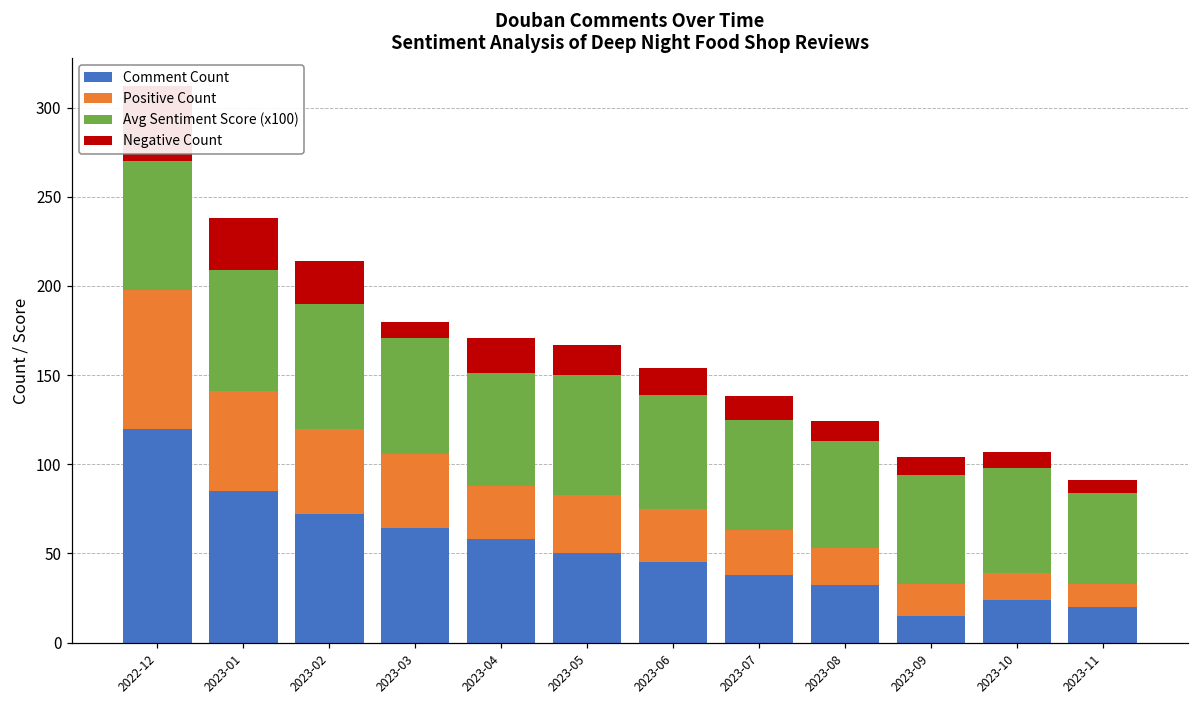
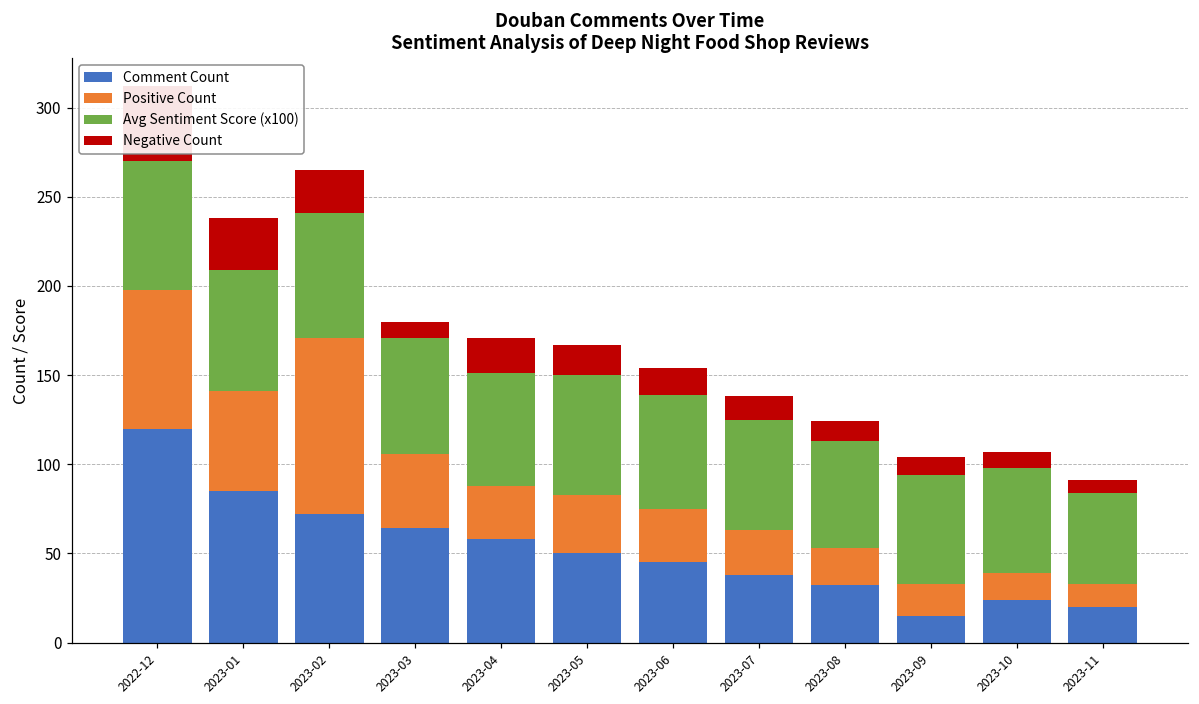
  {
    "Comment Count": {
      "2022-12": 120,
      "2023-01": 85,
      "2023-02": 72,
      "2023-03": 64,
      "2023-04": 58,
      "2023-05": 50,
      "2023-06": 45,
      "2023-07": 38,
      "2023-08": 32,
      "2023-09": 15,
      "2023-10": 24,
      "2023-11": 20
    },
    "Positive Count": {
      "2022-12": 78,
      "2023-01": 56,
-     "2023-02": 48,
+     "2023-02": 99,
      "2023-03": 42,
      "2023-04": 30,
      "2023-05": 33,
      "2023-06": 30,
      "2023-07": 25,
      "2023-08": 21,
      "2023-09": 18,
      "2023-10": 15,
      "2023-11": 13
    },
    "Avg Sentiment Score (x100)": {
      "2022-12": 72,
      "2023-01": 68,
      "2023-02": 70,
      "2023-03": 65,
      "2023-04": 63,
      "2023-05": 67,
      "2023-06": 64,
      "2023-07": 62,
      "2023-08": 60,
      "2023-09": 61,
      "2023-10": 59,
      "2023-11": 51
    },
    "Negative Count": {
      "2023-01": 29,
      "2023-02": 24,
      "2023-03": 9,
      "2023-04": 20,
      "2023-05": 17,
      "2023-06": 15,
      "2023-07": 13,
      "2023-08": 11,
      "2023-09": 10,
      "2023-10": 9,
      "2023-11": 7
    }
  }
